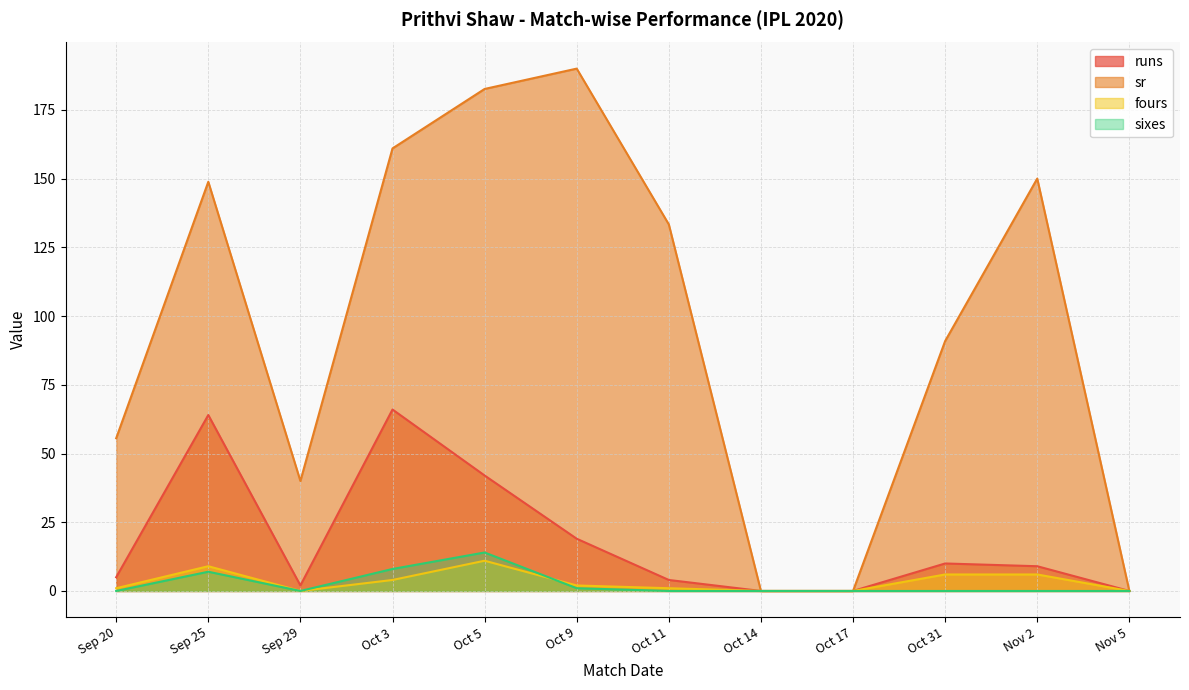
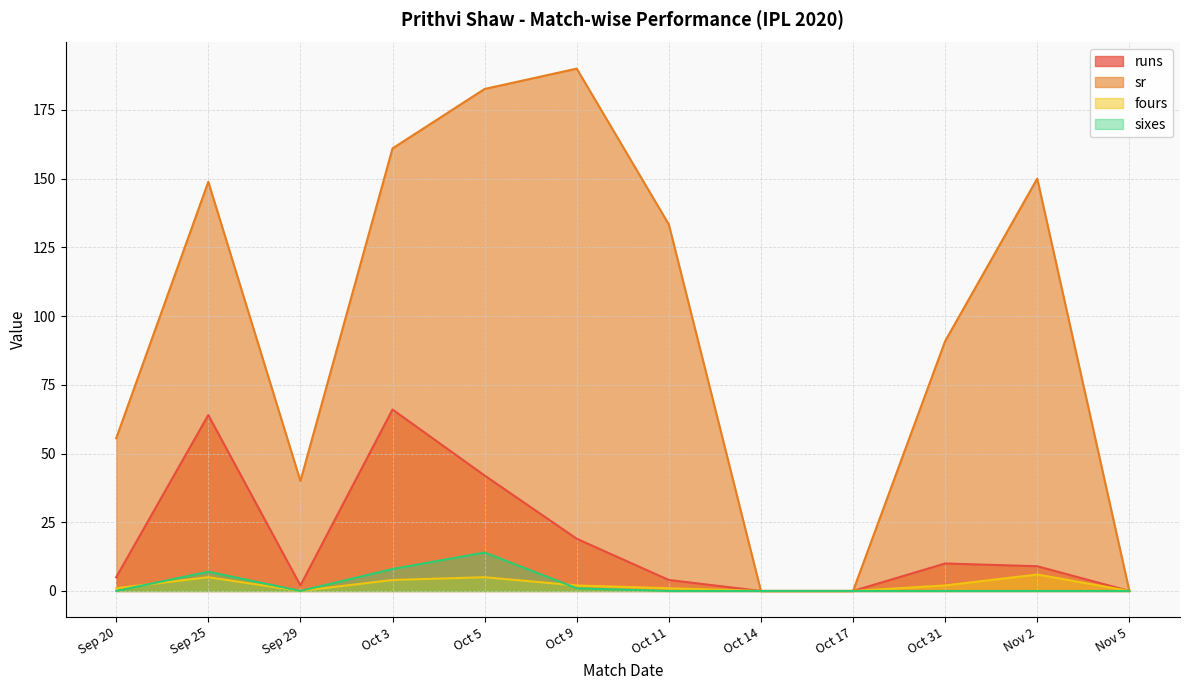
  {
    "fours": {
      "Sep 20": 1,
-     "Sep 25": 9,
+     "Sep 25": 5,
      "Oct 3": 4,
-     "Oct 5": 11,
+     "Oct 5": 5,
      "Oct 9": 2,
      "Oct 11": 1,
-     "Oct 31": 6,
+     "Oct 31": 2,
      "Nov 2": 6
    },
    "sixes": {
      "Sep 20": 0,
      "Sep 25": 7,
      "Oct 3": 8,
      "Oct 5": 14,
      "Oct 9": 1,
      "Oct 11": 0,
      "Oct 31": 0,
      "Nov 2": 0
    }
  }
